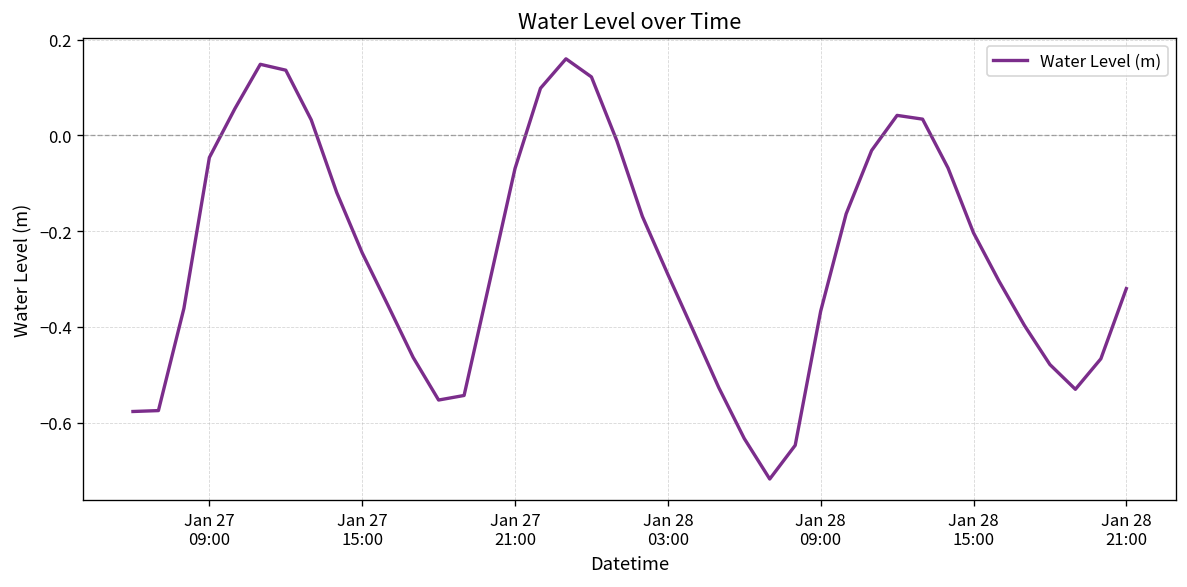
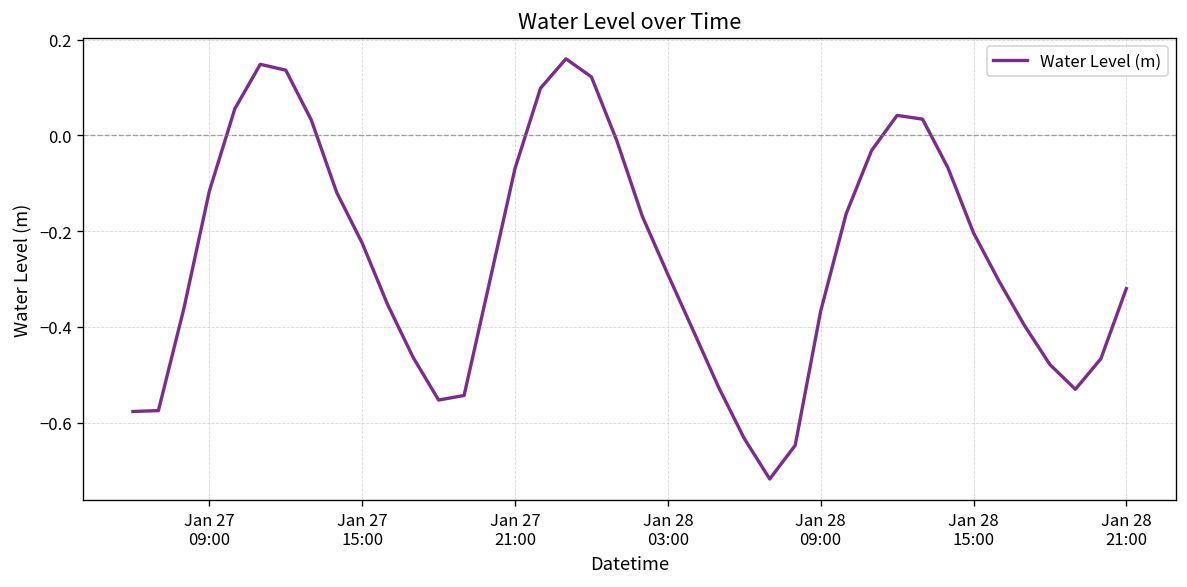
  {
-   "Jan 27 09:00": -0.05,
-   "Jan 27 15:00": -0.25,
+   "Jan 27 09:00": -0.12,
+   "Jan 27 15:00": -0.23,
    "Jan 27 21:00": -0.07,
    "Jan 28 03:00": -0.29,
    "Jan 28 09:00": -0.37,
    "Jan 28 15:00": -0.20,
    "Jan 28 21:00": -0.32
  }
